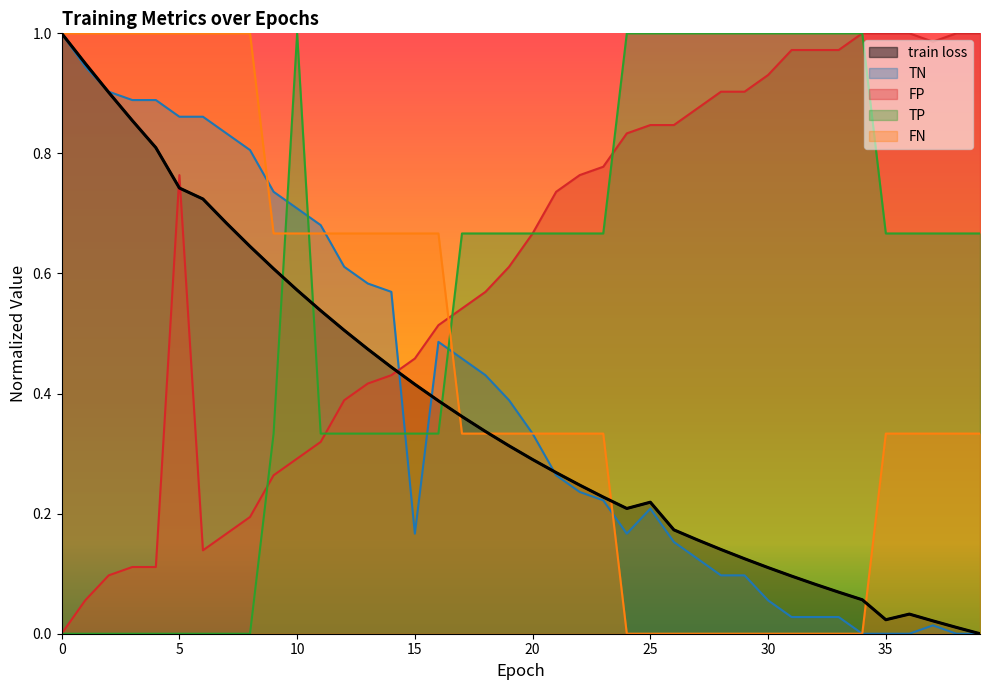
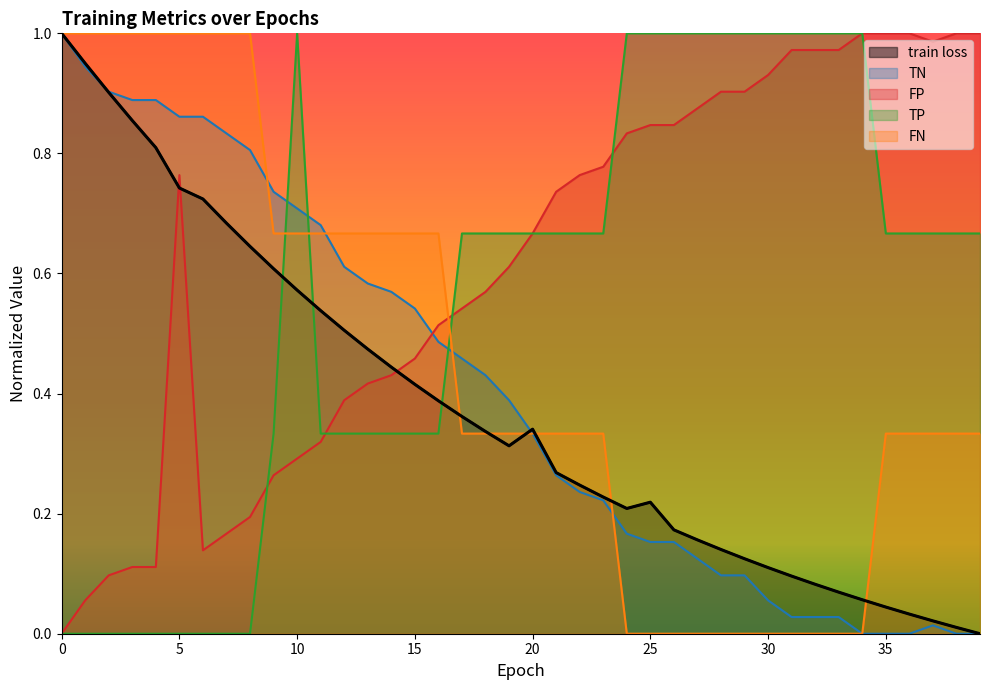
  {
    "train loss": {
      "5": 0.74,
      "10": 0.57,
      "15": 0.42,
-     "20": 0.29,
+     "20": 0.34,
      "25": 0.22,
      "30": 0.11,
-     "35": 0.02
+     "35": 0.04
    },
    "TN": {
      "5": 0.86,
      "10": 0.71,
-     "15": 0.17,
-     "25": 0.21,
+     "15": 0.54,
+     "25": 0.15,
      "30": 0.06,
      "35": 0.00
    },
    "TP": {
      "5": 0.00,
      "10": 1.00,
      "15": 0.33,
      "25": 1.00,
      "30": 1.00,
      "35": 0.67
    }
  }
